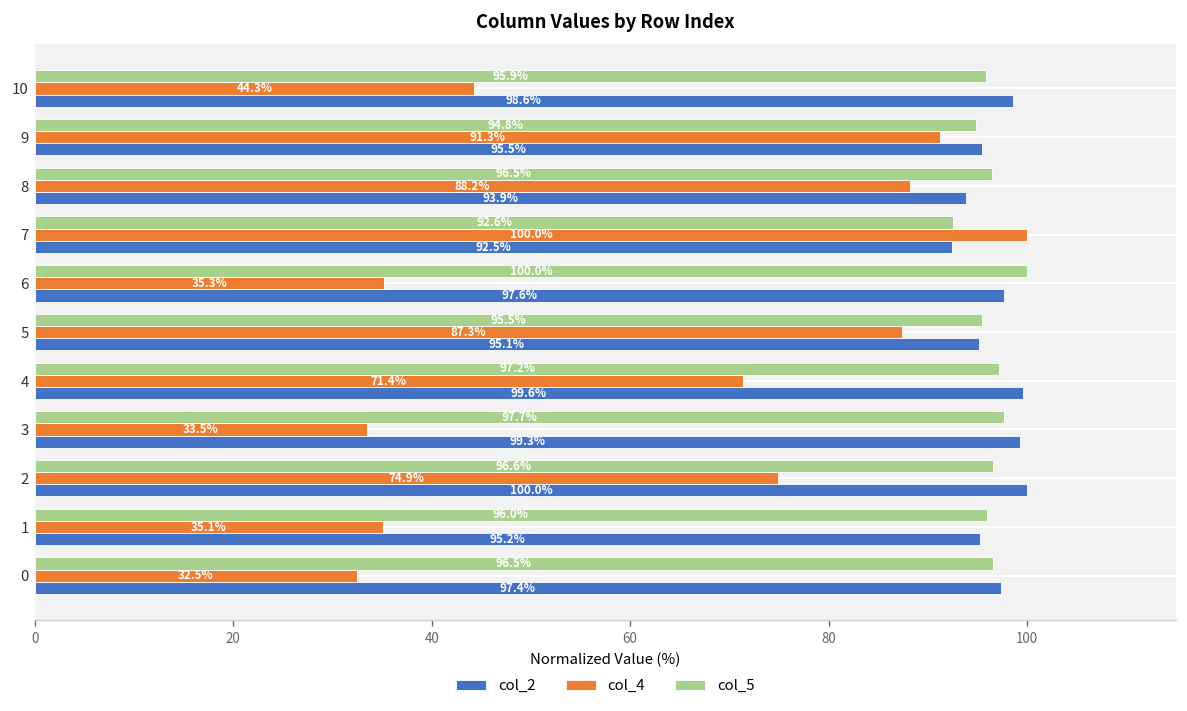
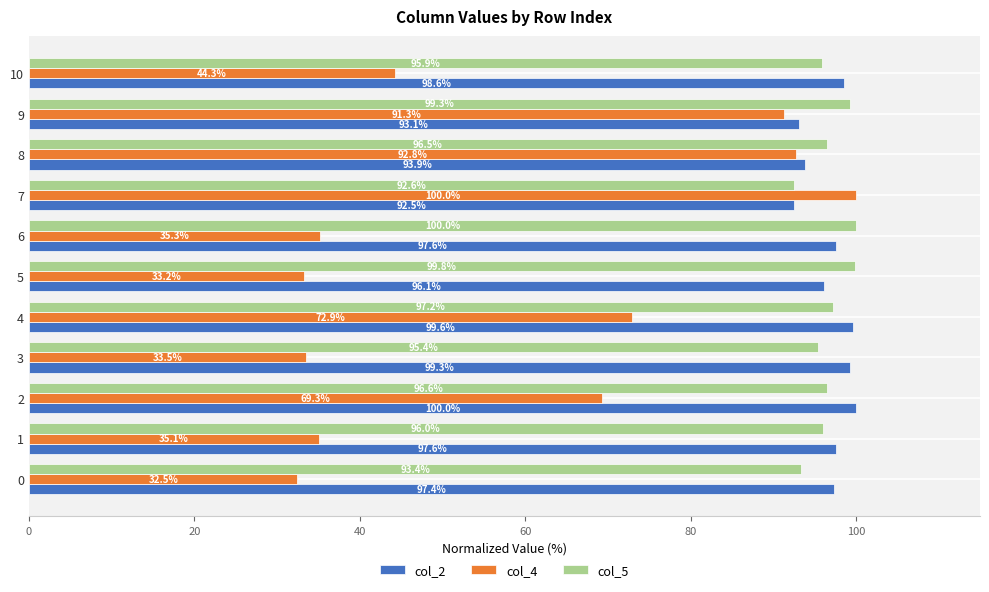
  {
    "col_2": {
      "10": "98.6%",
-     "9": "95.5%",
+     "9": "93.1%",
      "8": "93.9%",
      "7": "92.5%",
      "6": "97.6%",
-     "5": "95.1%",
+     "5": "96.1%",
      "4": "99.6%",
      "3": "99.3%",
      "2": "100.0%",
-     "1": "95.2%",
+     "1": "97.6%",
      "0": "97.4%"
    },
    "col_4": {
      "10": "44.3%",
      "9": "91.3%",
-     "8": "88.2%",
+     "8": "92.8%",
      "7": "100.0%",
      "6": "35.3%",
-     "5": "87.3%",
-     "4": "71.4%",
+     "5": "33.2%",
+     "4": "72.9%",
      "3": "33.5%",
-     "2": "74.9%",
+     "2": "69.3%",
      "1": "35.1%",
      "0": "32.5%"
    },
    "col_5": {
      "10": "95.9%",
-     "9": "94.8%",
+     "9": "99.3%",
      "8": "96.5%",
      "7": "92.6%",
      "6": "100.0%",
-     "5": "95.5%",
+     "5": "99.8%",
      "4": "97.2%",
-     "3": "97.7%",
+     "3": "95.4%",
      "2": "96.6%",
      "1": "96.0%",
-     "0": "96.5%"
+     "0": "93.4%"
    }
  }
